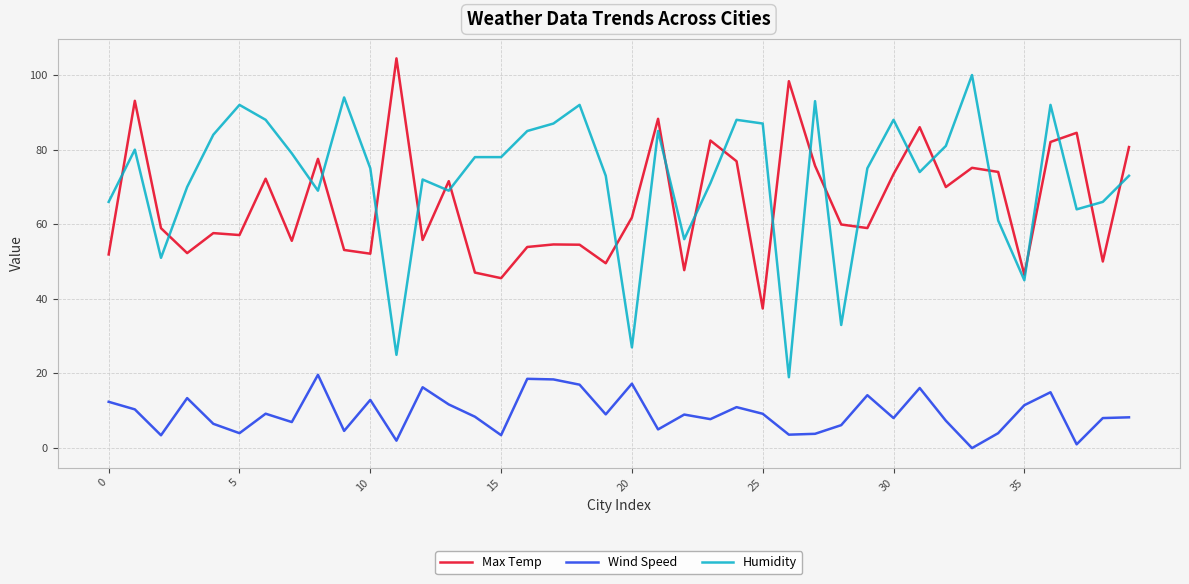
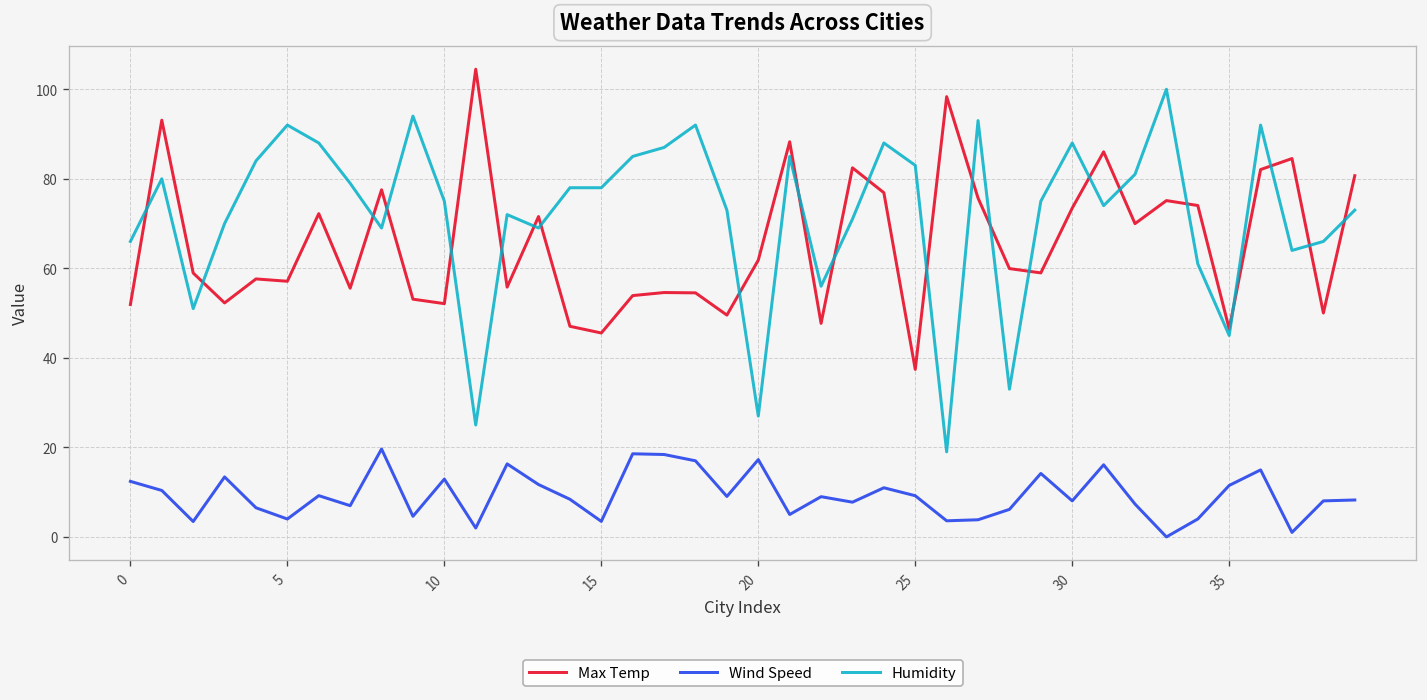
  {
    "Max Temp": {
      "0": 52,
      "5": 57,
      "10": 52,
      "15": 46,
      "20": 62,
      "25": 37,
      "30": 73,
      "35": 46
    },
    "Wind Speed": {
      "0": 12,
      "5": 4,
      "10": 13,
      "15": 3,
      "20": 17,
      "25": 9,
      "30": 8,
      "35": 12
    },
    "Humidity": {
      "0": 66,
      "5": 92,
      "10": 75,
      "15": 78,
      "20": 27,
-     "25": 87,
+     "25": 83,
      "30": 88,
      "35": 45
    }
  }
